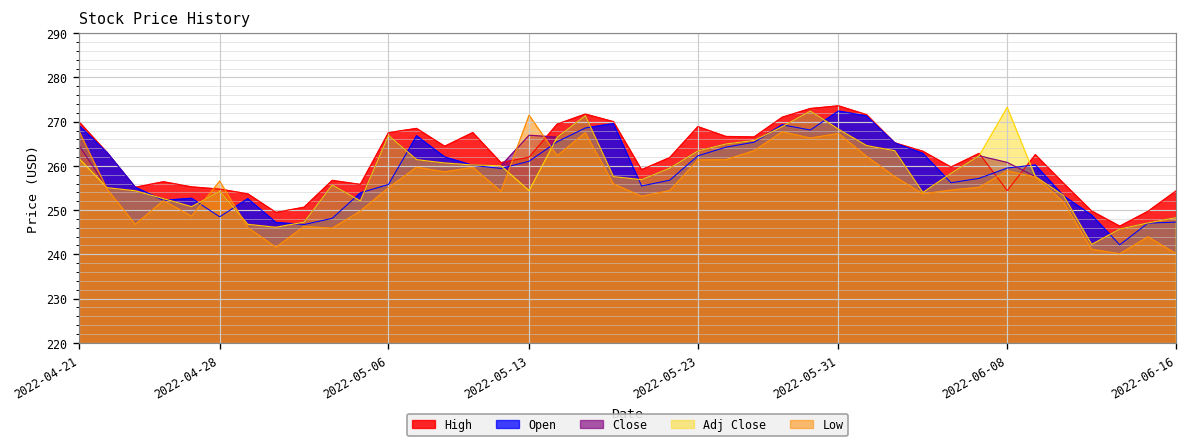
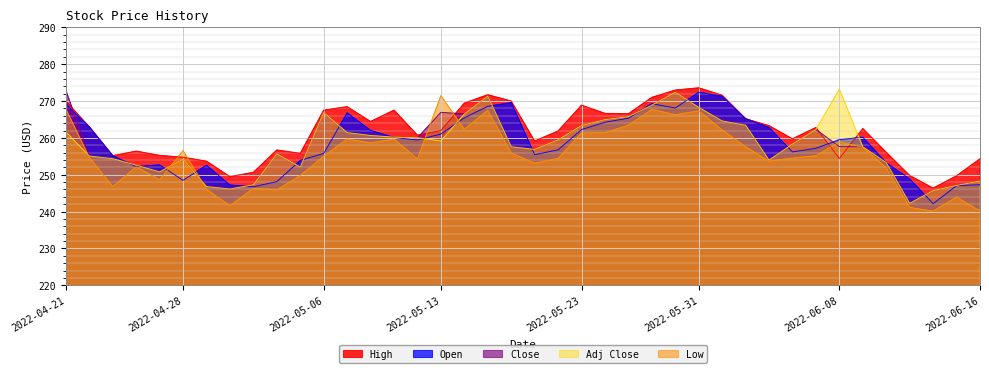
  {
    "High": {
      "2022-04-21": 270,
      "2022-05-13": 262,
      "2022-05-23": 269,
      "2022-05-31": 274,
      "2022-06-08": 254,
      "2022-06-16": 254
    },
    "Open": {
      "2022-04-21": 269,
      "2022-04-28": 248,
      "2022-05-06": 256,
      "2022-05-13": 261,
      "2022-05-23": 262,
      "2022-05-31": 272,
      "2022-06-16": 247
    },
    "Close": {
-     "2022-04-21": 265,
+     "2022-04-21": 273,
      "2022-05-13": 267,
-     "2022-06-08": 261
+     "2022-06-08": 258
    },
    "Adj Close": {
      "2022-04-21": 262,
-     "2022-05-13": 254,
+     "2022-05-13": 259,
      "2022-06-08": 273
    },
    "Low": {
      "2022-04-21": 268,
      "2022-04-28": 257,
      "2022-05-06": 255,
      "2022-05-13": 271,
      "2022-05-23": 261,
      "2022-05-31": 267,
      "2022-06-16": 240
    }
  }
